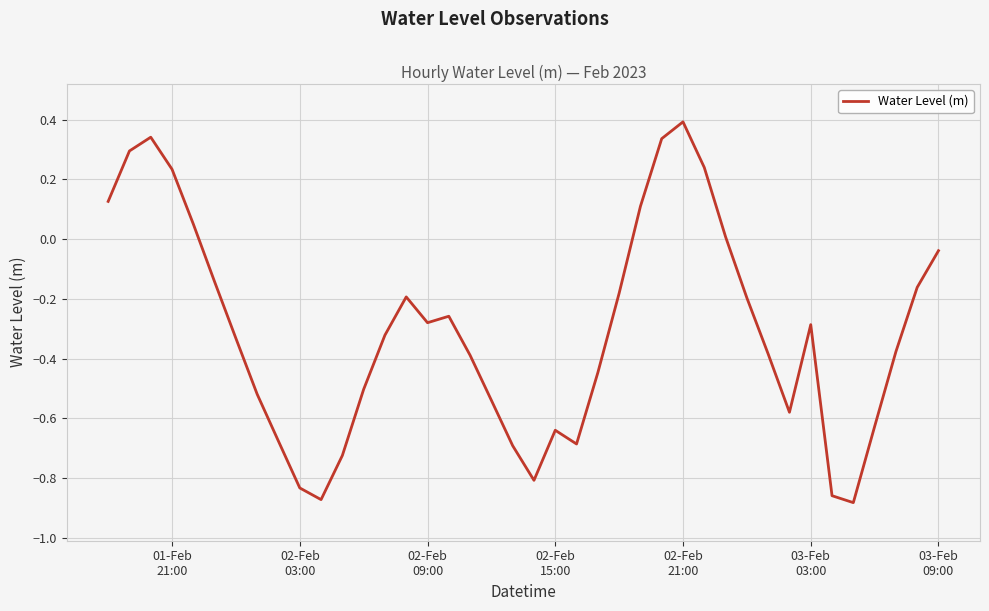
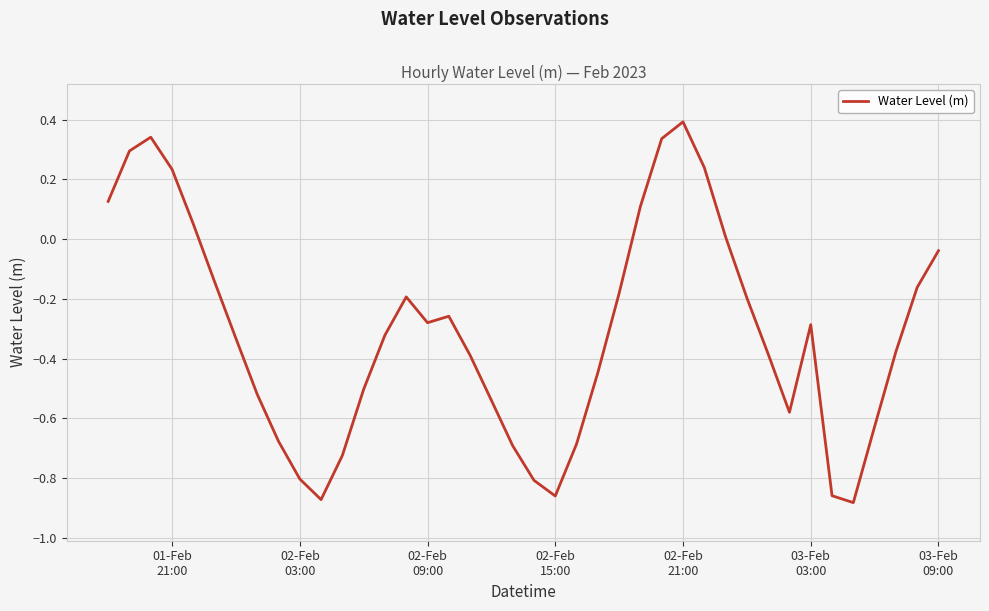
  {
    "01-Feb 21:00": 0.23,
-   "02-Feb 03:00": -0.83,
+   "02-Feb 03:00": -0.80,
    "02-Feb 09:00": -0.28,
-   "02-Feb 15:00": -0.64,
+   "02-Feb 15:00": -0.86,
    "02-Feb 21:00": 0.39,
    "03-Feb 03:00": -0.29,
    "03-Feb 09:00": -0.04
  }
